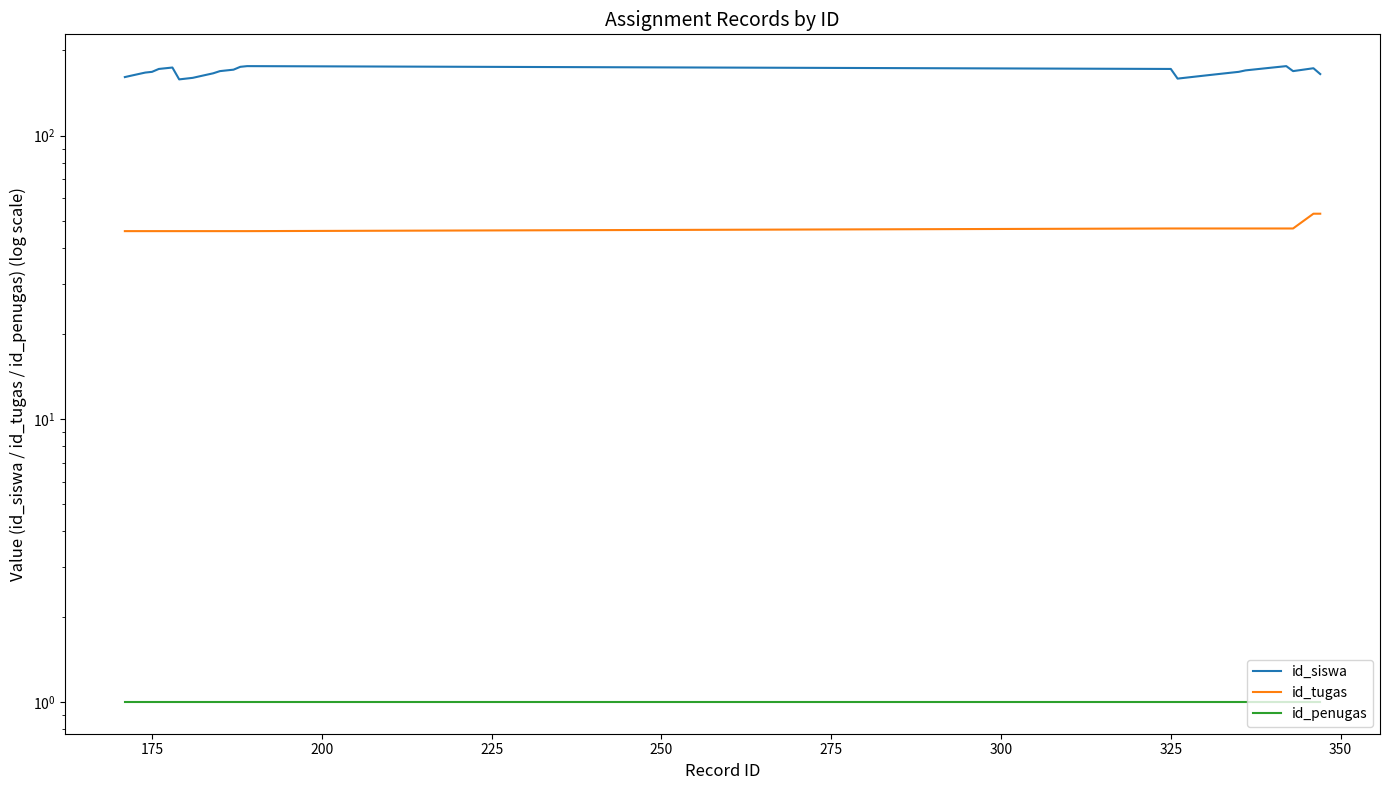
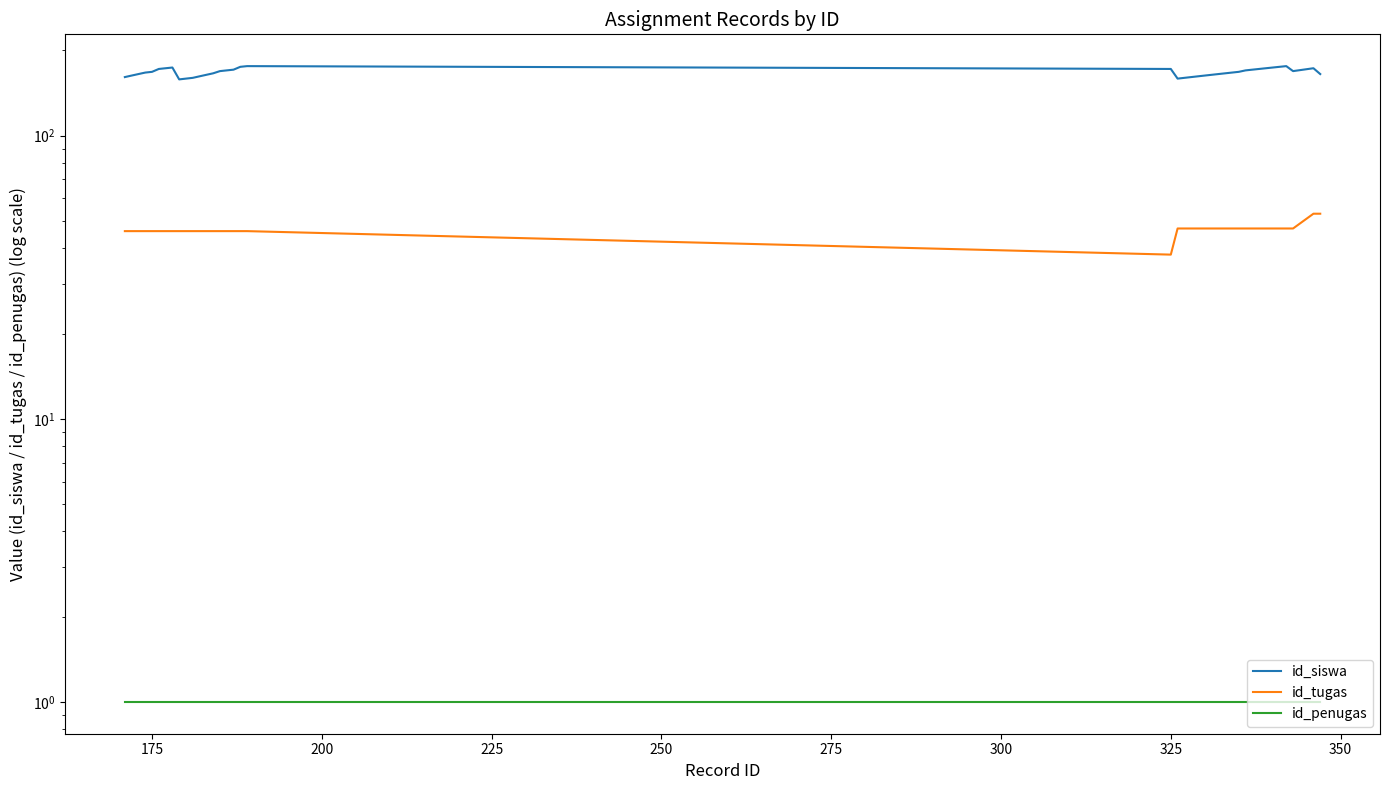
  {
    "id_siswa": {
      "175": 170,
      "325": 170
    },
    "id_tugas": {
      "175": 46,
-     "325": 47
+     "325": 38
    },
    "id_penugas": {
      "175": 1,
      "325": 1
    }
  }
